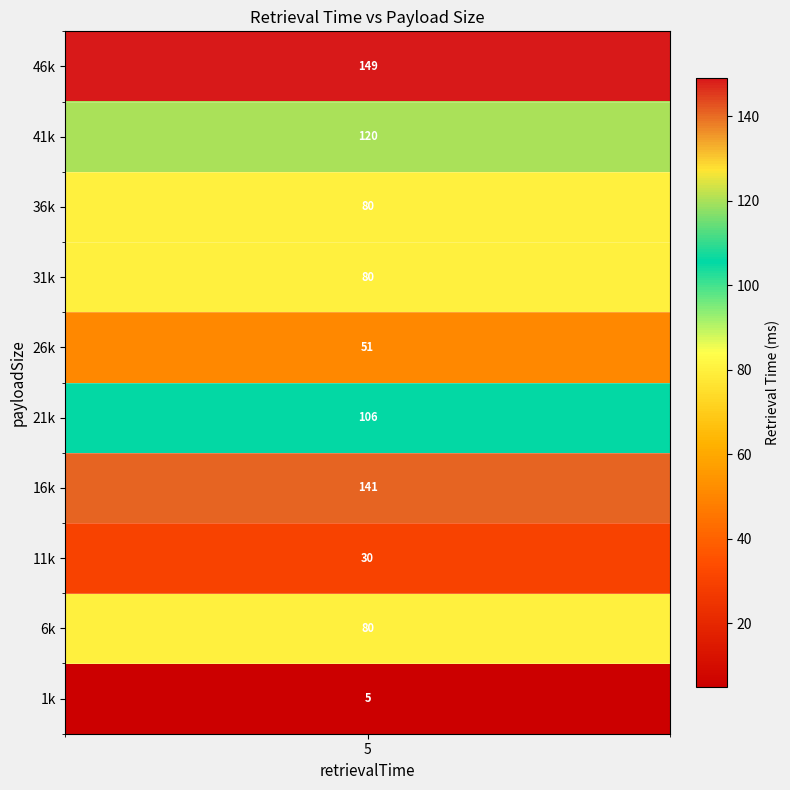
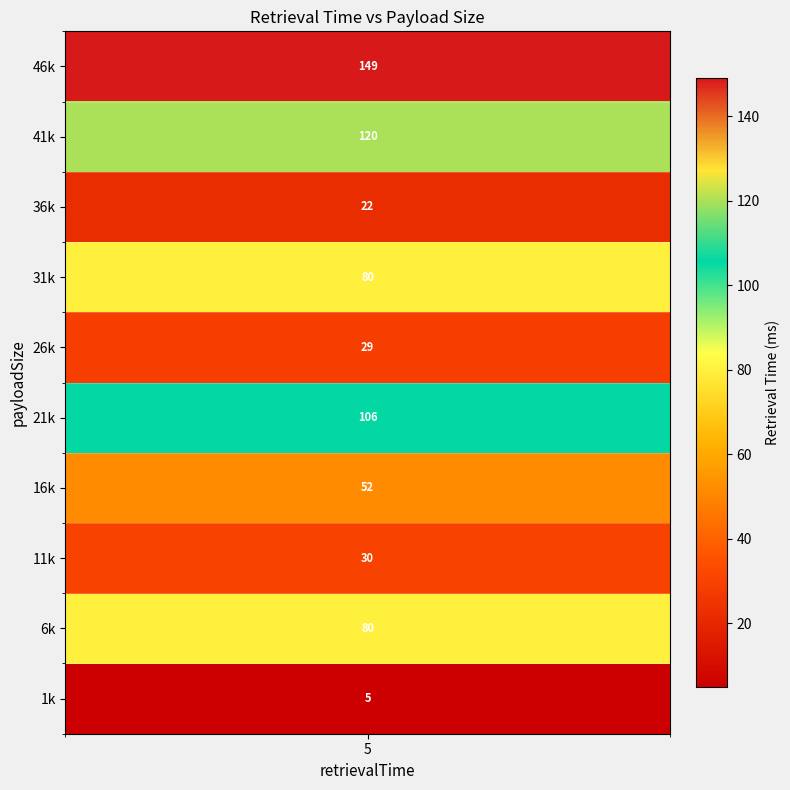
  {
    "46k": {
      "5": 149
    },
    "41k": {
      "5": 120
    },
    "36k": {
-     "5": 80
+     "5": 22
    },
    "31k": {
      "5": 80
    },
    "26k": {
-     "5": 51
+     "5": 29
    },
    "21k": {
      "5": 106
    },
    "16k": {
-     "5": 141
+     "5": 52
    },
    "11k": {
      "5": 30
    },
    "6k": {
      "5": 80
    },
    "1k": {
      "5": 5
    }
  }
